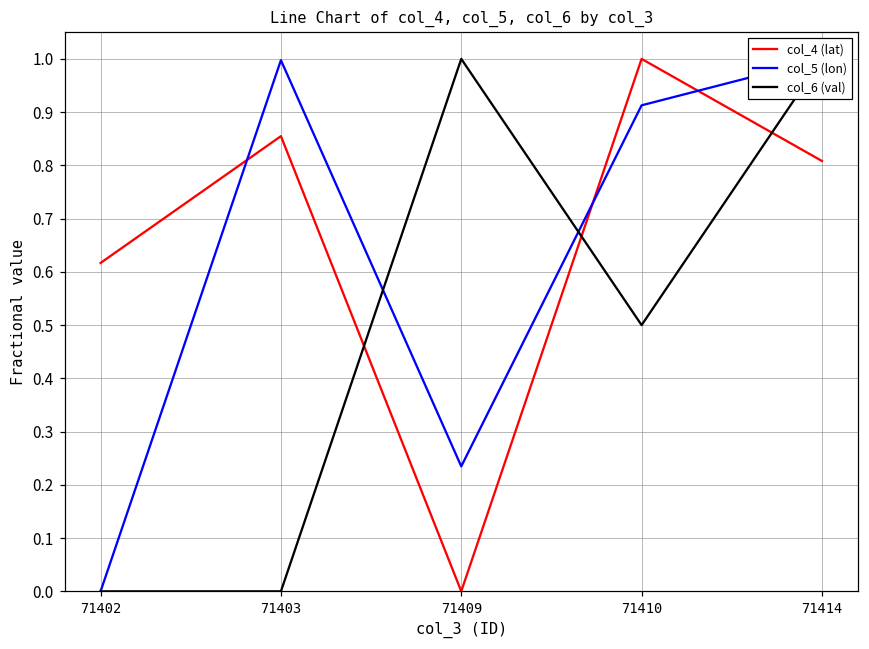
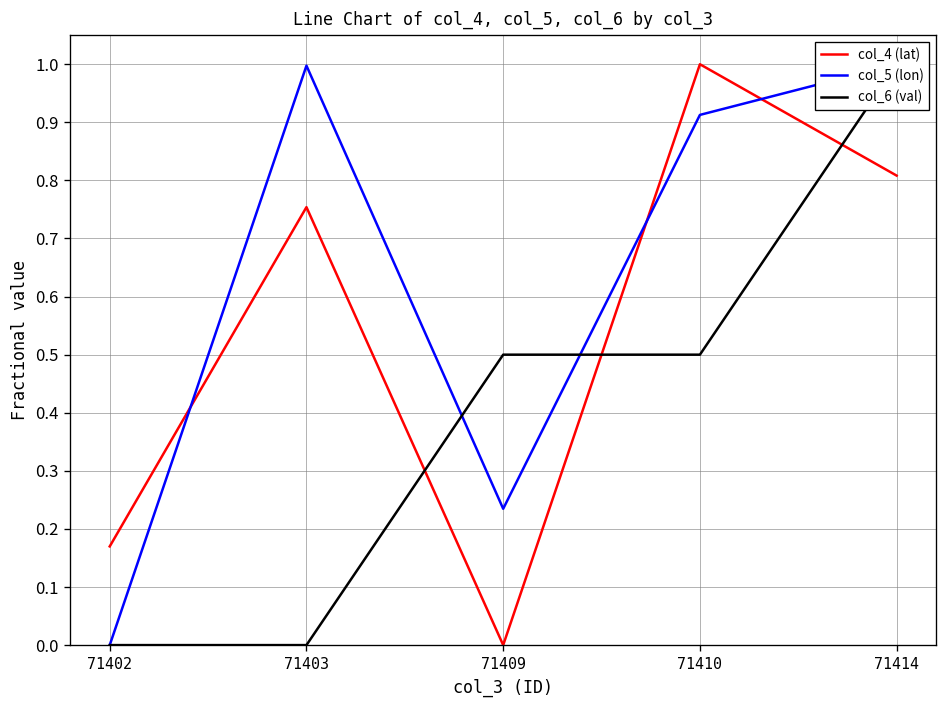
  {
    "col_4 (lat)": {
-     "71402": 0.62,
-     "71403": 0.85,
+     "71402": 0.17,
+     "71403": 0.75,
      "71409": 0.00,
      "71410": 1.00,
      "71414": 0.81
    },
    "col_5 (lon)": {
      "71403": 1.00,
      "71409": 0.23,
      "71410": 0.91
    },
    "col_6 (val)": {
      "71403": 0.00,
-     "71409": 1.00,
+     "71409": 0.50,
      "71410": 0.50
    }
  }
